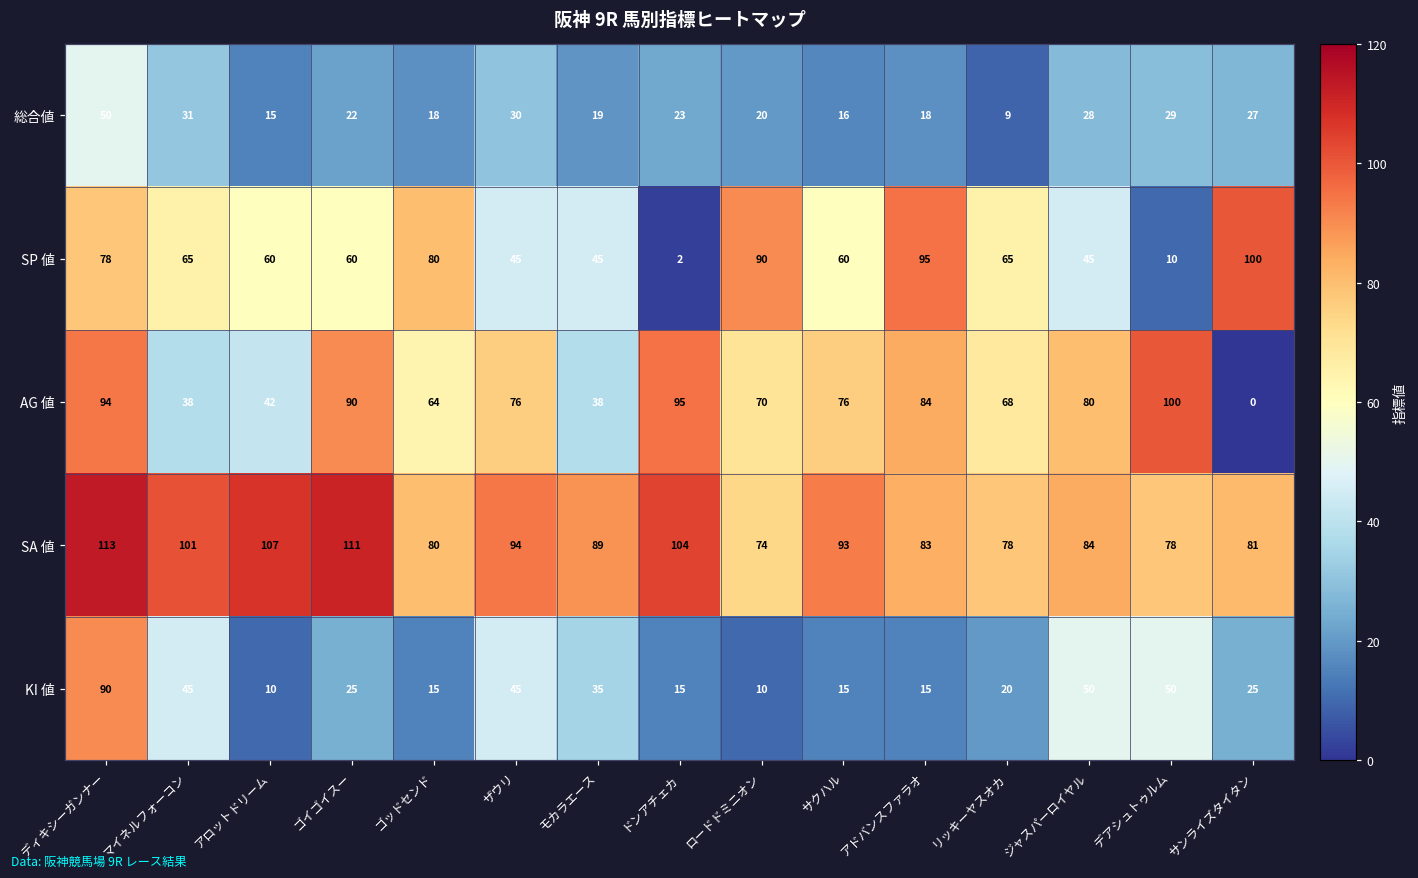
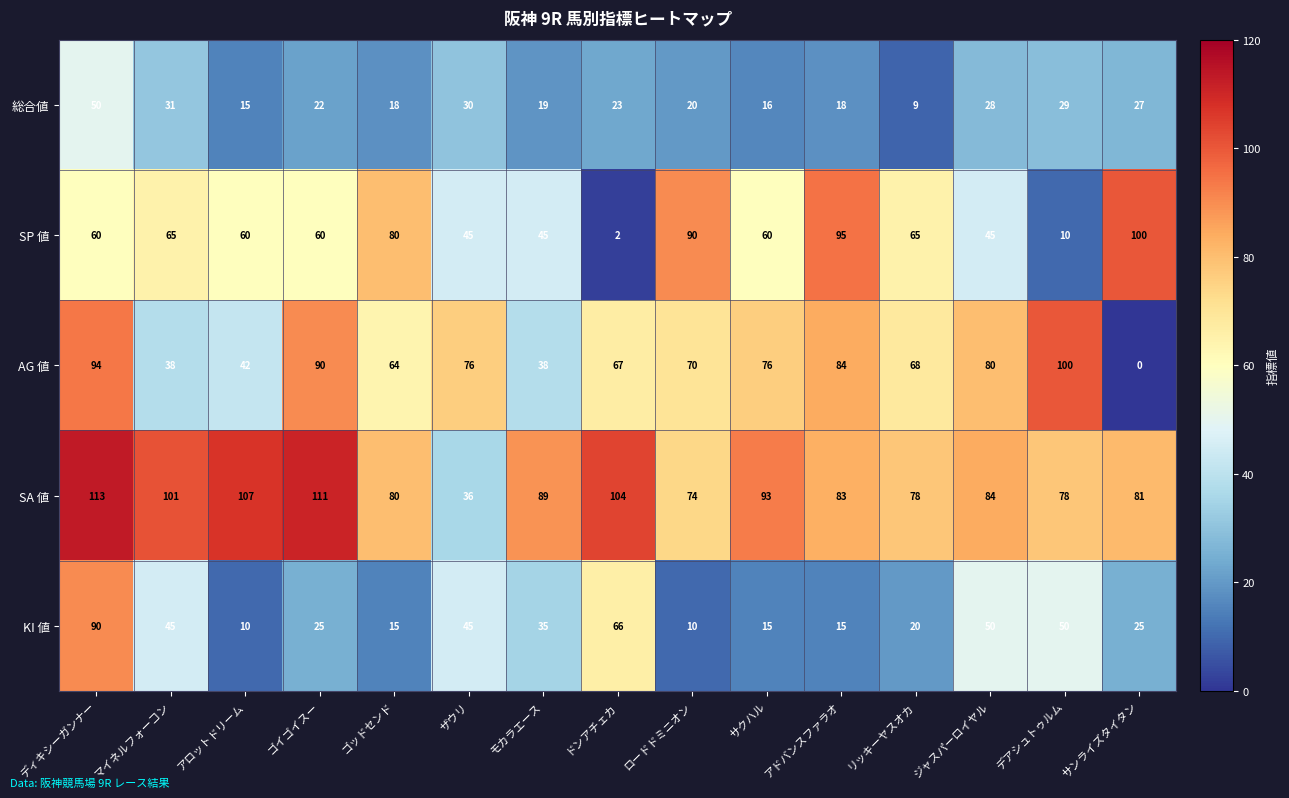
  {
    "総合値": {
      "マイネルフォーコン": 31,
      "アロットドリーム": 15,
      "ゴイゴイスー": 22,
      "ゴッドセンド": 18,
      "ザウリ": 30,
      "モカラエース": 19,
      "ドンアチェカ": 23,
      "ロードドミニオン": 20,
      "サクハル": 16,
      "アドバンスファラオ": 18,
      "リッキーヤスオカ": 9,
      "ジャスパーロイヤル": 28,
      "デアシュトゥルム": 29,
      "サンライズタイタン": 27
    },
    "SP 値": {
-     "ディキシーガンナー": 78,
+     "ディキシーガンナー": 60,
      "マイネルフォーコン": 65,
      "アロットドリーム": 60,
      "ゴイゴイスー": 60,
      "ゴッドセンド": 80,
      "ドンアチェカ": 2,
      "ロードドミニオン": 90,
      "サクハル": 60,
      "アドバンスファラオ": 95,
      "リッキーヤスオカ": 65,
      "デアシュトゥルム": 10,
      "サンライズタイタン": 100
    },
    "AG 値": {
      "ディキシーガンナー": 94,
      "マイネルフォーコン": 38,
      "アロットドリーム": 42,
      "ゴイゴイスー": 90,
      "ゴッドセンド": 64,
      "ザウリ": 76,
      "モカラエース": 38,
-     "ドンアチェカ": 95,
+     "ドンアチェカ": 67,
      "ロードドミニオン": 70,
      "サクハル": 76,
      "アドバンスファラオ": 84,
      "リッキーヤスオカ": 68,
      "ジャスパーロイヤル": 80,
      "デアシュトゥルム": 100,
      "サンライズタイタン": 0
    },
    "SA 値": {
      "ディキシーガンナー": 113,
      "マイネルフォーコン": 101,
      "アロットドリーム": 107,
      "ゴイゴイスー": 111,
      "ゴッドセンド": 80,
-     "ザウリ": 94,
+     "ザウリ": 36,
      "モカラエース": 89,
      "ドンアチェカ": 104,
      "ロードドミニオン": 74,
      "サクハル": 93,
      "アドバンスファラオ": 83,
      "リッキーヤスオカ": 78,
      "ジャスパーロイヤル": 84,
      "デアシュトゥルム": 78,
      "サンライズタイタン": 81
    },
    "KI 値": {
      "ディキシーガンナー": 90,
      "アロットドリーム": 10,
      "ゴイゴイスー": 25,
      "ゴッドセンド": 15,
      "モカラエース": 35,
-     "ドンアチェカ": 15,
+     "ドンアチェカ": 66,
      "ロードドミニオン": 10,
      "サクハル": 15,
      "アドバンスファラオ": 15,
      "リッキーヤスオカ": 20,
      "サンライズタイタン": 25
    }
  }
